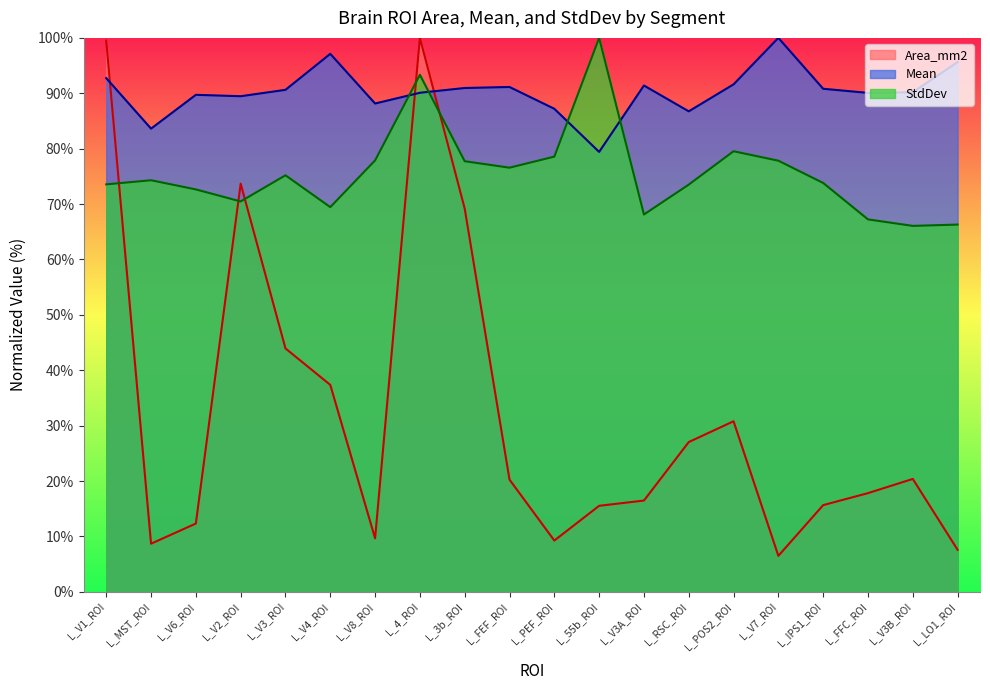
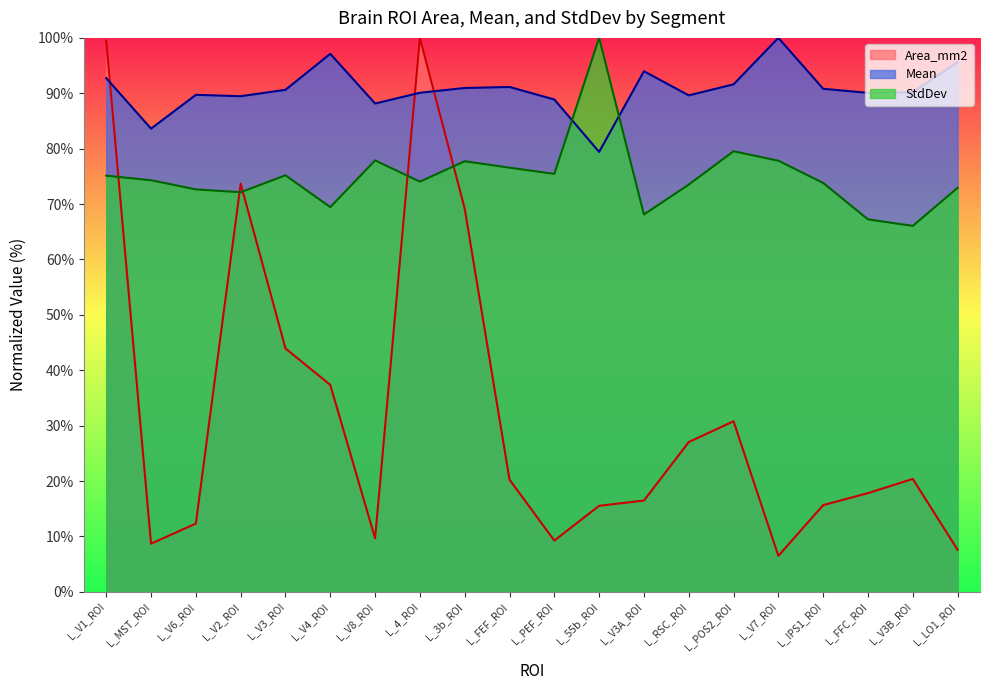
  {
    "Area_mm2": {
      "L_V1_ROI": "100%",
      "L_MST_ROI": "9%",
      "L_V6_ROI": "12%",
      "L_V2_ROI": "74%",
      "L_V3_ROI": "44%",
      "L_V4_ROI": "37%",
      "L_V8_ROI": "10%",
      "L_4_ROI": "100%",
      "L_3b_ROI": "69%",
      "L_FEF_ROI": "20%",
      "L_PEF_ROI": "9%",
      "L_55b_ROI": "16%",
      "L_V3A_ROI": "16%",
      "L_RSC_ROI": "27%",
      "L_POS2_ROI": "31%",
      "L_V7_ROI": "7%",
      "L_IPS1_ROI": "16%",
      "L_FFC_ROI": "18%",
      "L_V3B_ROI": "20%",
      "L_LO1_ROI": "8%"
    },
    "Mean": {
      "L_V1_ROI": "93%",
      "L_MST_ROI": "84%",
      "L_V6_ROI": "90%",
      "L_V2_ROI": "89%",
      "L_V3_ROI": "91%",
      "L_V4_ROI": "97%",
      "L_V8_ROI": "88%",
      "L_4_ROI": "90%",
      "L_3b_ROI": "91%",
      "L_FEF_ROI": "91%",
-     "L_PEF_ROI": "87%",
+     "L_PEF_ROI": "89%",
      "L_55b_ROI": "79%",
-     "L_V3A_ROI": "91%",
-     "L_RSC_ROI": "87%",
+     "L_V3A_ROI": "94%",
+     "L_RSC_ROI": "90%",
      "L_POS2_ROI": "92%",
      "L_V7_ROI": "100%",
      "L_IPS1_ROI": "91%"
    },
    "StdDev": {
-     "L_V1_ROI": "74%",
+     "L_V1_ROI": "75%",
      "L_MST_ROI": "74%",
      "L_V6_ROI": "73%",
-     "L_V2_ROI": "70%",
+     "L_V2_ROI": "72%",
      "L_V3_ROI": "75%",
      "L_V4_ROI": "69%",
      "L_V8_ROI": "78%",
-     "L_4_ROI": "93%",
+     "L_4_ROI": "74%",
      "L_3b_ROI": "78%",
      "L_FEF_ROI": "77%",
-     "L_PEF_ROI": "79%",
+     "L_PEF_ROI": "75%",
      "L_55b_ROI": "100%",
      "L_V3A_ROI": "68%",
      "L_RSC_ROI": "74%",
      "L_POS2_ROI": "80%",
      "L_V7_ROI": "78%",
      "L_IPS1_ROI": "74%",
      "L_FFC_ROI": "67%",
      "L_V3B_ROI": "66%",
-     "L_LO1_ROI": "66%"
+     "L_LO1_ROI": "73%"
    }
  }
